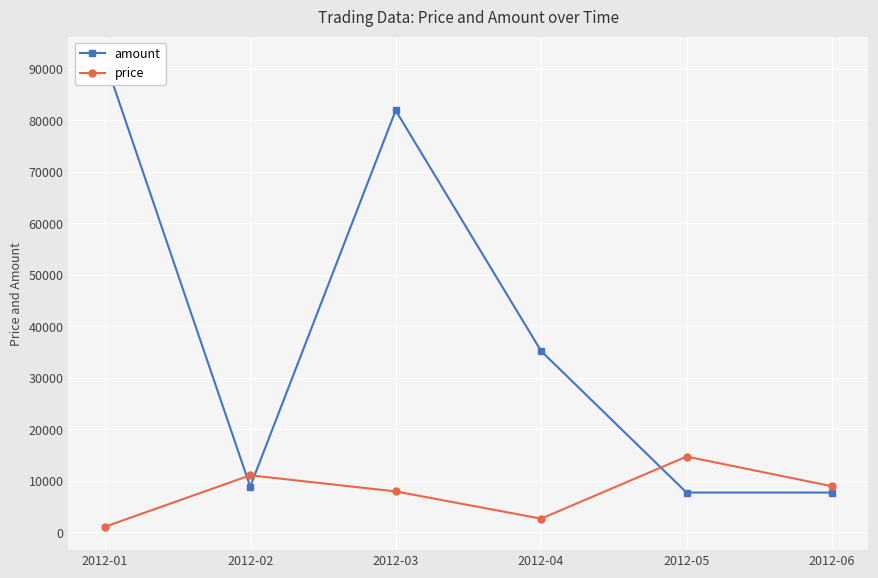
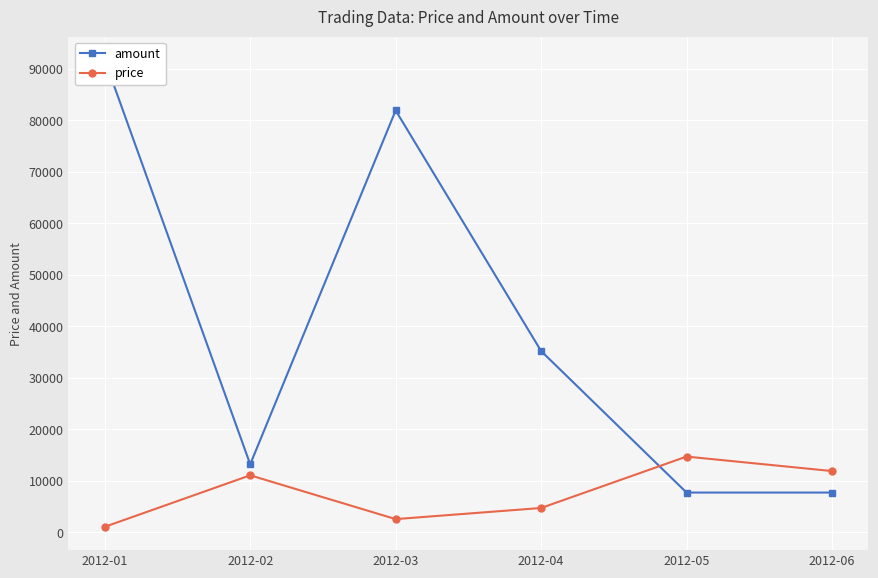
  {
    "amount": {
-     "2012-02": 9000,
+     "2012-02": 13000,
      "2012-03": 82000,
      "2012-04": 35000,
      "2012-05": 8000,
      "2012-06": 8000
    },
    "price": {
      "2012-01": 1000,
      "2012-02": 11000,
-     "2012-03": 8000,
-     "2012-04": 3000,
+     "2012-03": 3000,
+     "2012-04": 5000,
      "2012-05": 15000,
-     "2012-06": 9000
+     "2012-06": 12000
    }
  }
